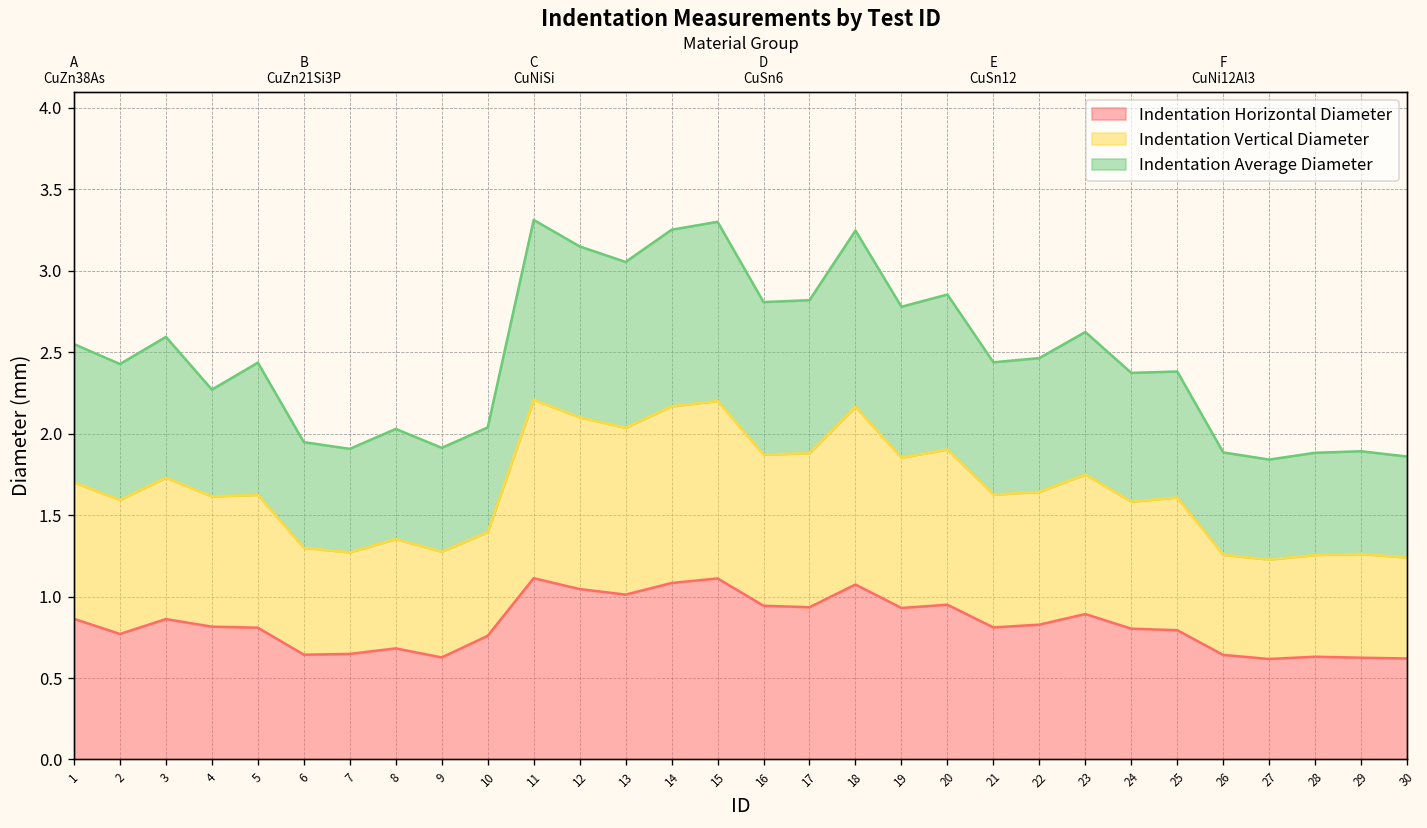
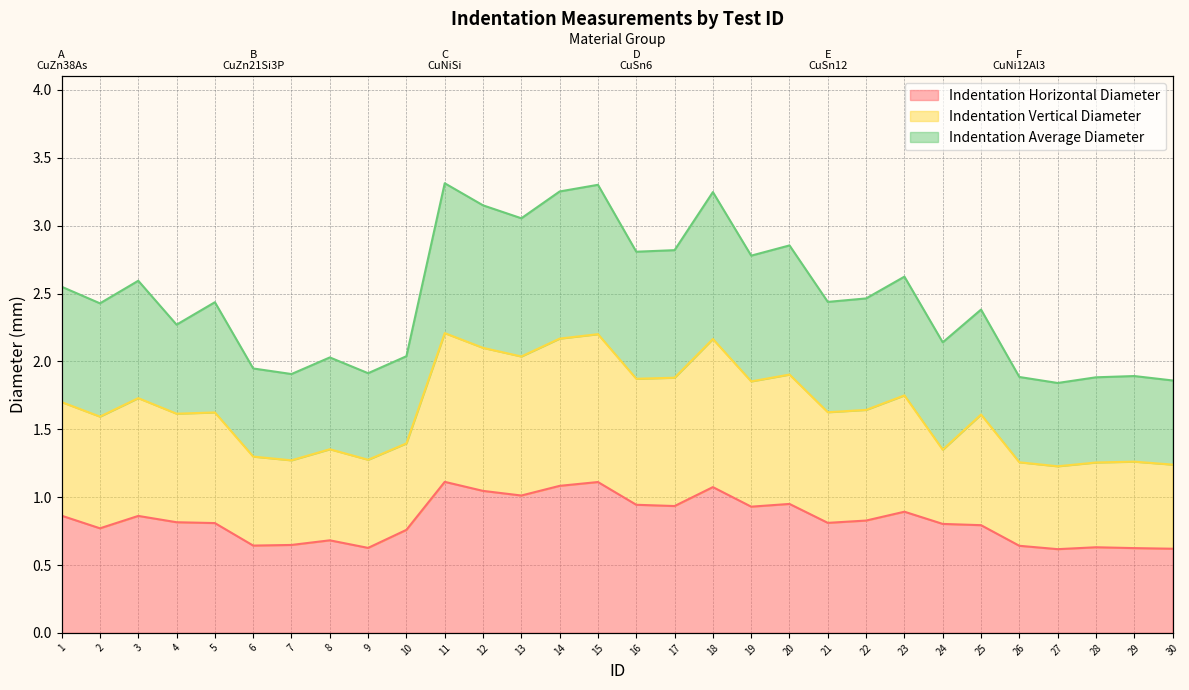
  {
    "Indentation Horizontal Diameter": {
      "1": 0.86,
      "2": 0.77,
      "3": 0.86,
      "4": 0.82,
      "5": 0.81,
      "6": 0.64,
      "7": 0.65,
      "8": 0.68,
      "9": 0.63,
      "10": 0.76,
      "11": 1.11,
      "12": 1.05,
      "13": 1.01,
      "14": 1.08,
      "15": 1.11,
      "16": 0.94,
      "17": 0.93,
      "18": 1.07,
      "19": 0.93,
      "20": 0.95,
      "21": 0.81,
      "22": 0.83,
      "23": 0.89,
      "24": 0.80,
      "25": 0.79,
      "26": 0.64,
      "27": 0.62,
      "28": 0.63,
      "29": 0.62,
      "30": 0.62
    },
    "Indentation Vertical Diameter": {
      "1": 0.84,
      "2": 0.82,
      "3": 0.87,
      "4": 0.80,
      "5": 0.82,
      "6": 0.66,
      "7": 0.62,
      "8": 0.67,
      "9": 0.65,
      "10": 0.64,
      "11": 1.10,
      "12": 1.05,
      "13": 1.02,
      "14": 1.08,
      "15": 1.09,
      "16": 0.93,
      "17": 0.95,
      "18": 1.09,
      "19": 0.92,
      "20": 0.95,
      "21": 0.82,
      "22": 0.82,
      "23": 0.86,
-     "24": 0.78,
+     "24": 0.55,
      "25": 0.82,
      "26": 0.62,
      "27": 0.61,
      "28": 0.62,
      "29": 0.64,
      "30": 0.62
    },
    "Indentation Average Diameter": {
      "1": 0.85,
      "2": 0.83,
      "3": 0.86,
      "4": 0.66,
      "5": 0.81,
      "6": 0.65,
      "7": 0.64,
      "8": 0.68,
      "9": 0.64,
      "10": 0.64,
      "11": 1.10,
      "12": 1.05,
      "13": 1.02,
      "14": 1.08,
      "15": 1.10,
      "16": 0.94,
      "17": 0.94,
      "18": 1.08,
      "19": 0.93,
      "20": 0.95,
      "21": 0.81,
      "22": 0.82,
      "23": 0.87,
      "24": 0.79,
      "25": 0.77,
      "26": 0.63,
      "27": 0.61,
      "28": 0.63,
      "29": 0.63,
      "30": 0.62
    }
  }
